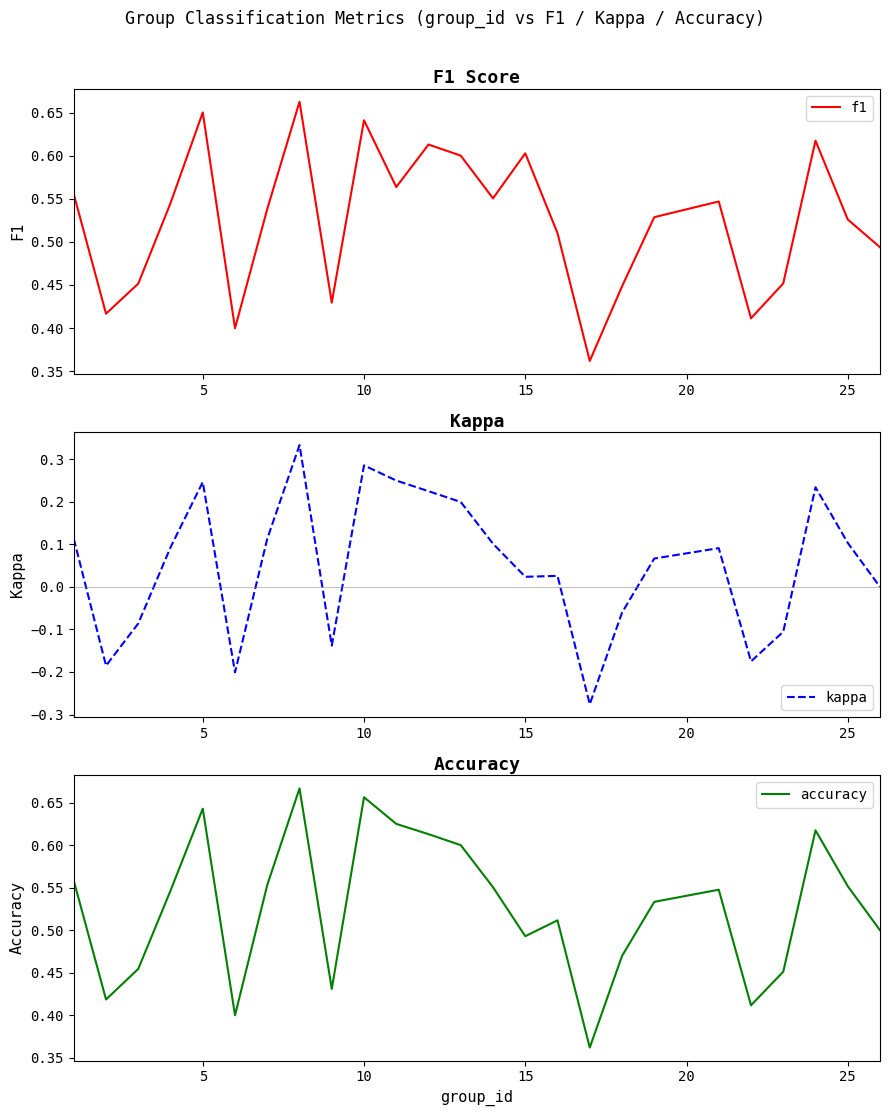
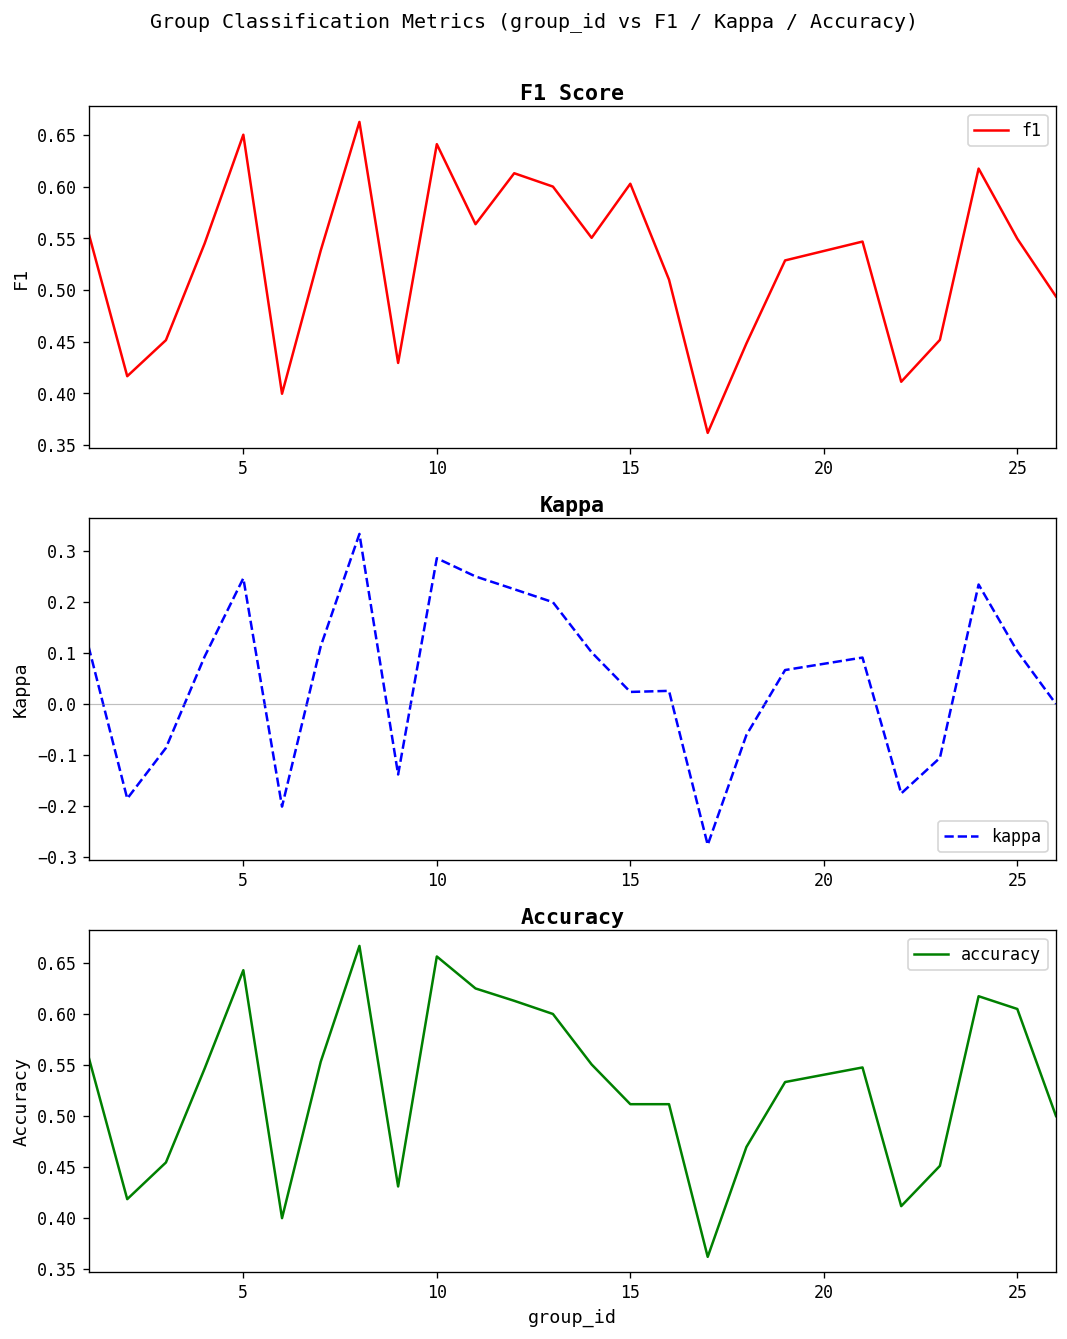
  {
    "F1 Score": {
      "5": 0.65,
      "10": 0.64,
      "15": 0.60,
-     "25": 0.53
+     "25": 0.55
    },
    "Kappa": {
      "5": 0.25,
      "10": 0.29,
      "15": 0.02,
      "25": 0.10
    },
    "Accuracy": {
      "5": 0.64,
      "10": 0.66,
-     "15": 0.49,
-     "25": 0.55
+     "15": 0.51,
+     "25": 0.60
    }
  }
